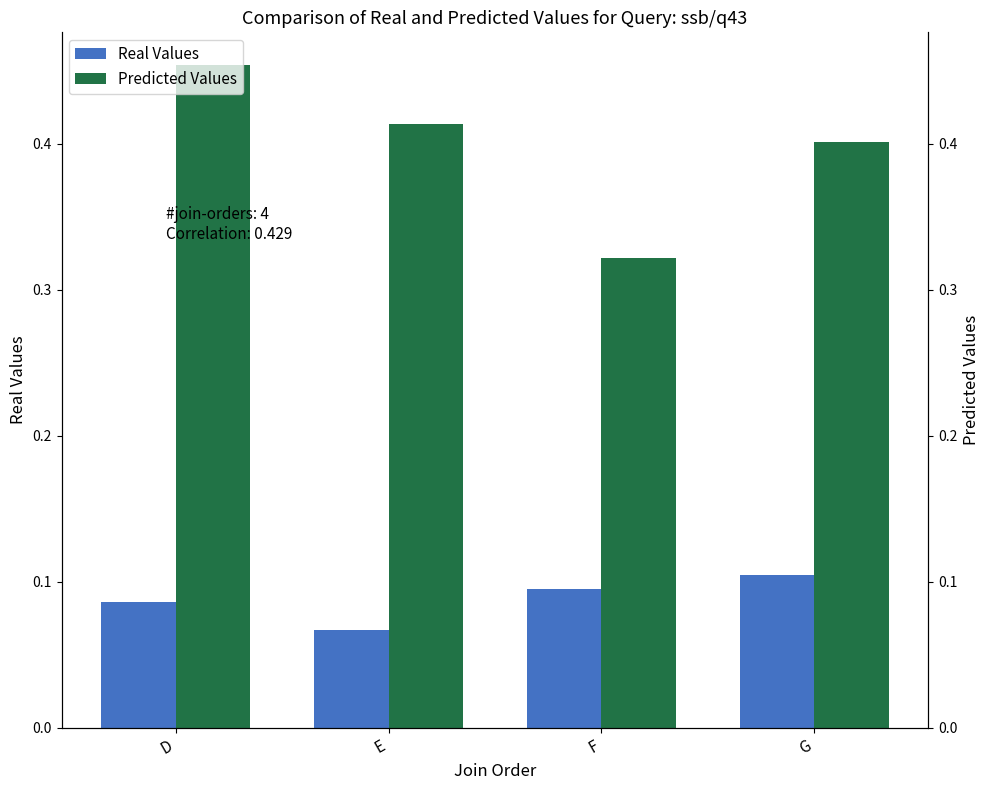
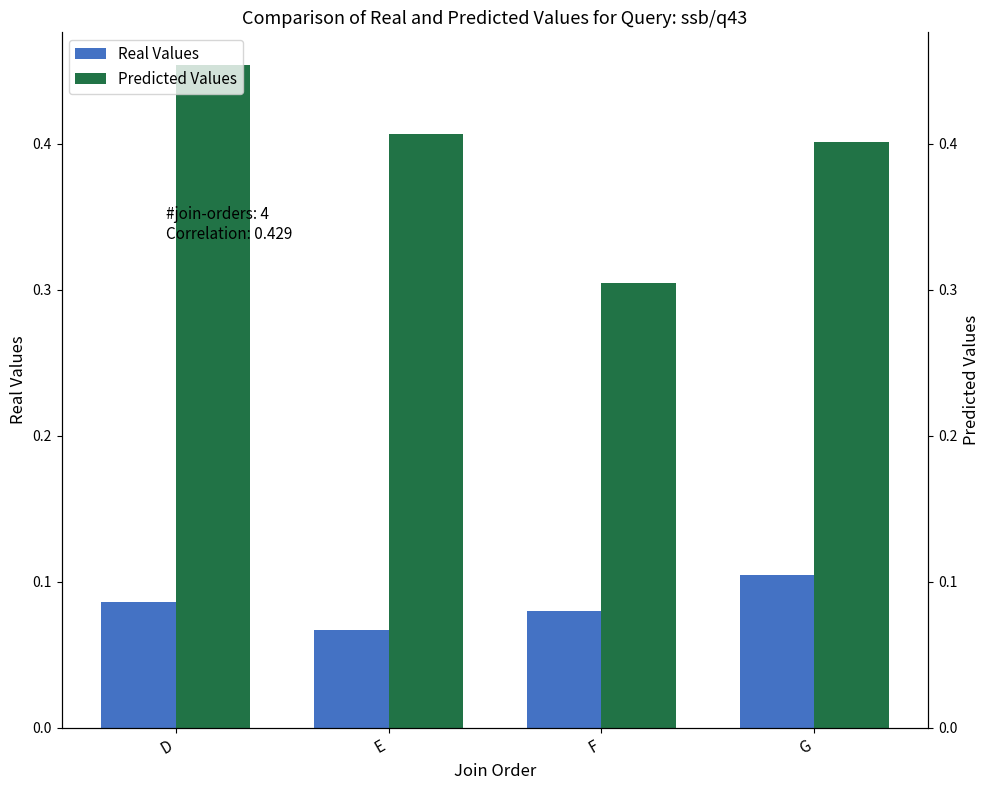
  {
    "Real Values": {
      "D": 0.086,
      "E": 0.067,
-     "F": 0.095,
+     "F": 0.080,
      "G": 0.104
    },
    "Predicted Values": {
-     "E": 0.414,
-     "F": 0.321,
+     "E": 0.407,
+     "F": 0.304,
      "G": 0.401
    }
  }
